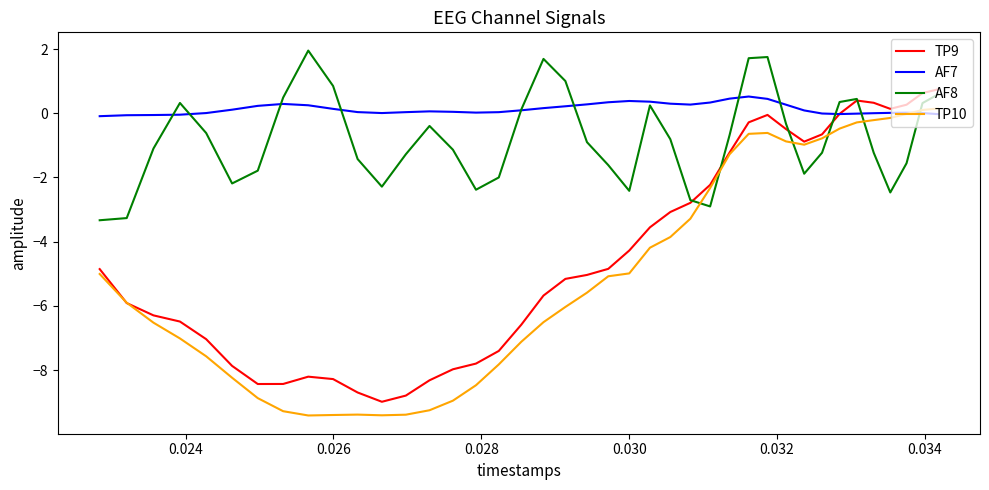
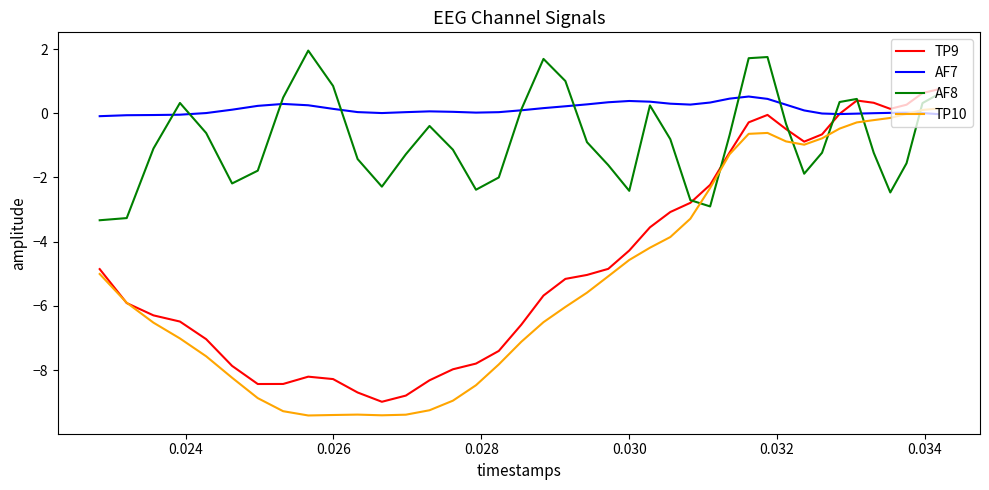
  {
    "TP9": {
      "0.030": -4.3
    },
    "AF7": {
      "0.030": 0.4
    },
    "AF8": {
      "0.030": -2.4
    },
    "TP10": {
-     "0.030": -5.0
+     "0.030": -4.6
    }
  }
